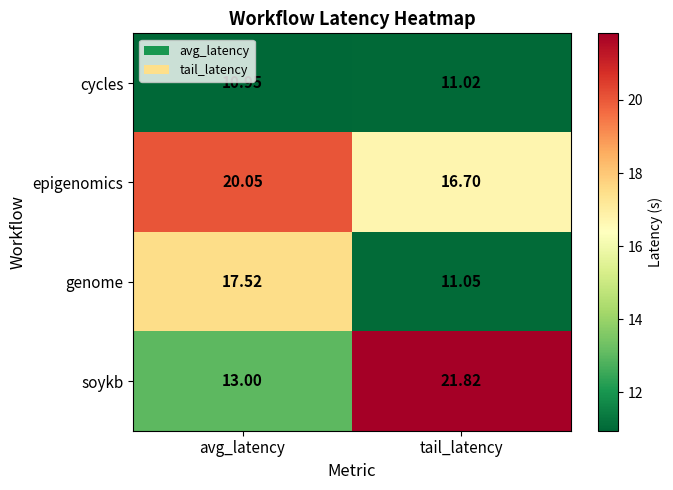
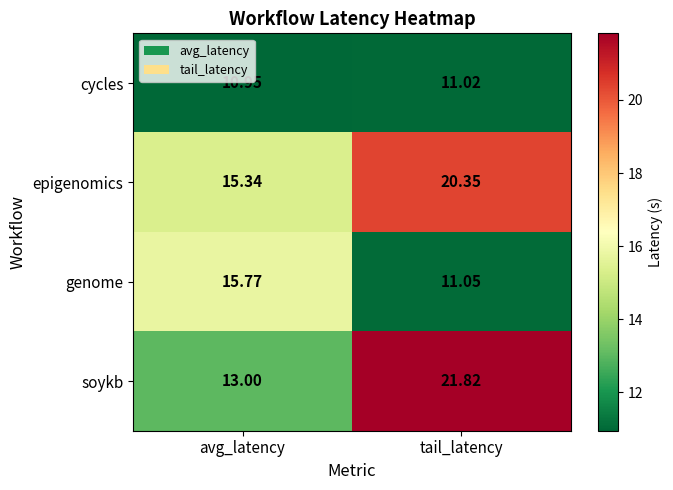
  {
    "cycles": {
      "tail_latency": 11.02
    },
    "epigenomics": {
-     "avg_latency": 20.05,
-     "tail_latency": 16.70
+     "avg_latency": 15.34,
+     "tail_latency": 20.35
    },
    "genome": {
-     "avg_latency": 17.52,
+     "avg_latency": 15.77,
      "tail_latency": 11.05
    },
    "soykb": {
      "avg_latency": 13.00,
      "tail_latency": 21.82
    }
  }
